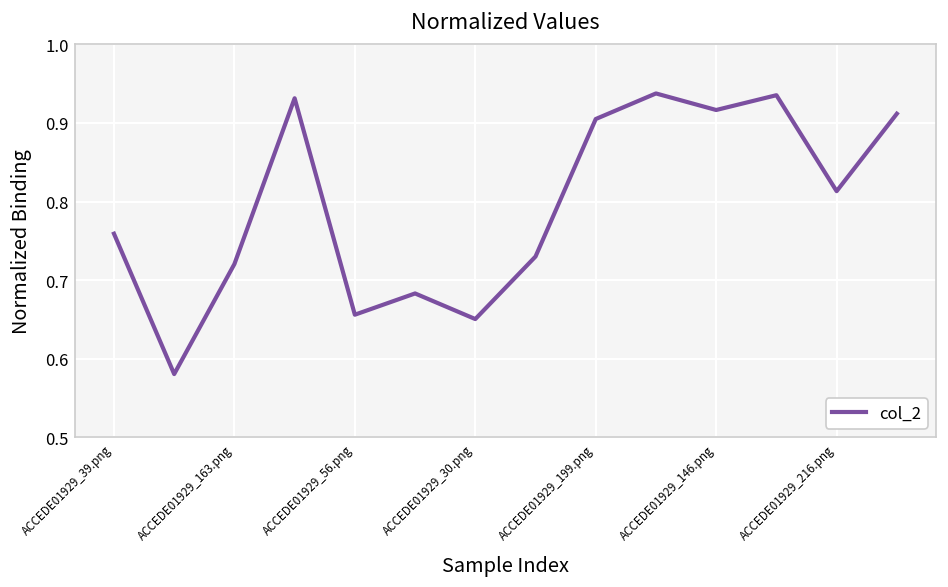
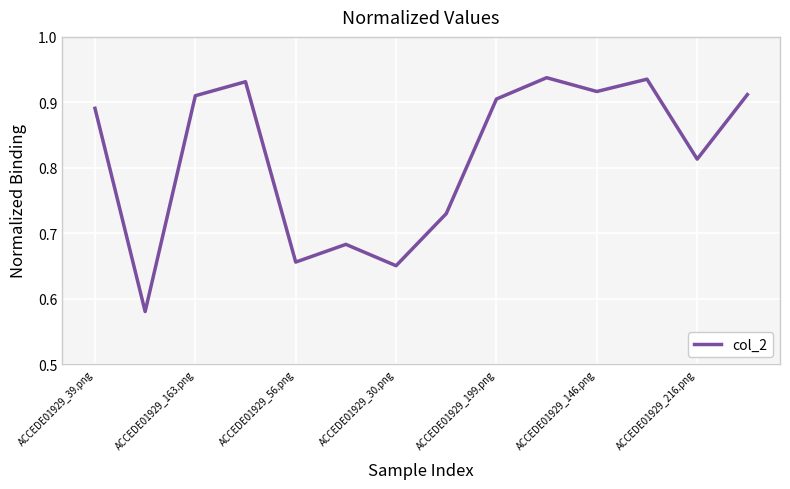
  {
-   "ACCEDE01929_39.png": 0.76,
-   "ACCEDE01929_163.png": 0.72,
+   "ACCEDE01929_39.png": 0.89,
+   "ACCEDE01929_163.png": 0.91,
    "ACCEDE01929_56.png": 0.66,
    "ACCEDE01929_30.png": 0.65,
    "ACCEDE01929_199.png": 0.91,
    "ACCEDE01929_146.png": 0.92,
    "ACCEDE01929_216.png": 0.81
  }
